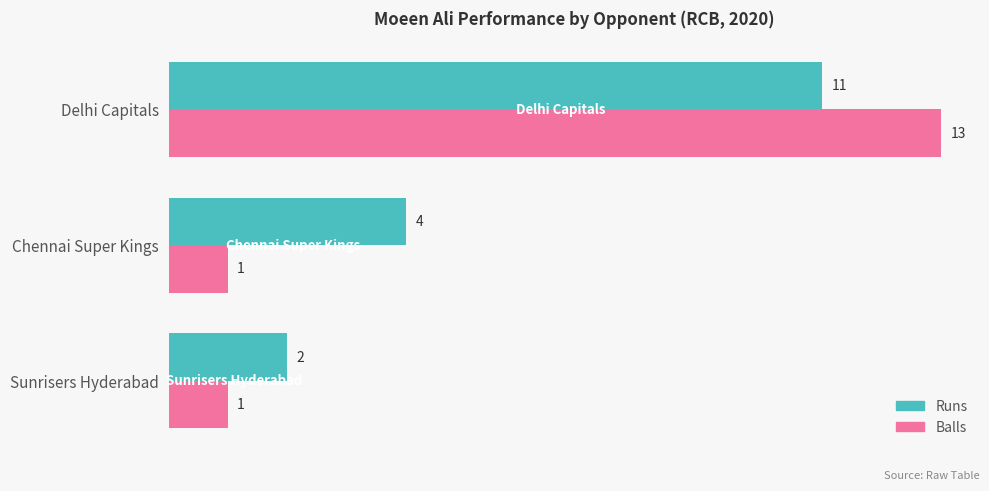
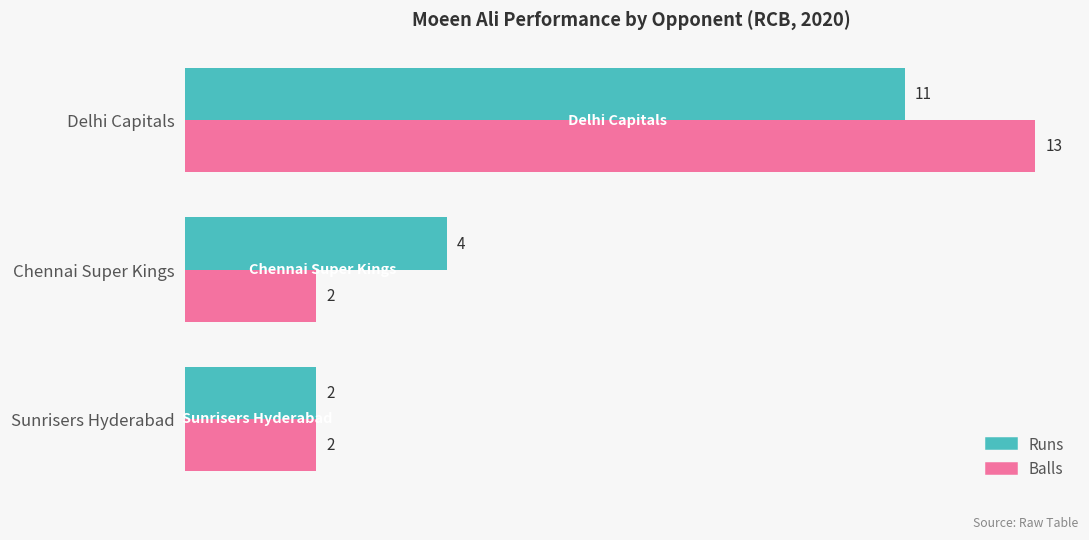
  {
    "Runs": {
      "Delhi Capitals": 11,
      "Chennai Super Kings": 4,
      "Sunrisers Hyderabad": 2
    },
    "Balls": {
      "Delhi Capitals": 13,
-     "Chennai Super Kings": 1,
-     "Sunrisers Hyderabad": 1
+     "Chennai Super Kings": 2,
+     "Sunrisers Hyderabad": 2
    }
  }
